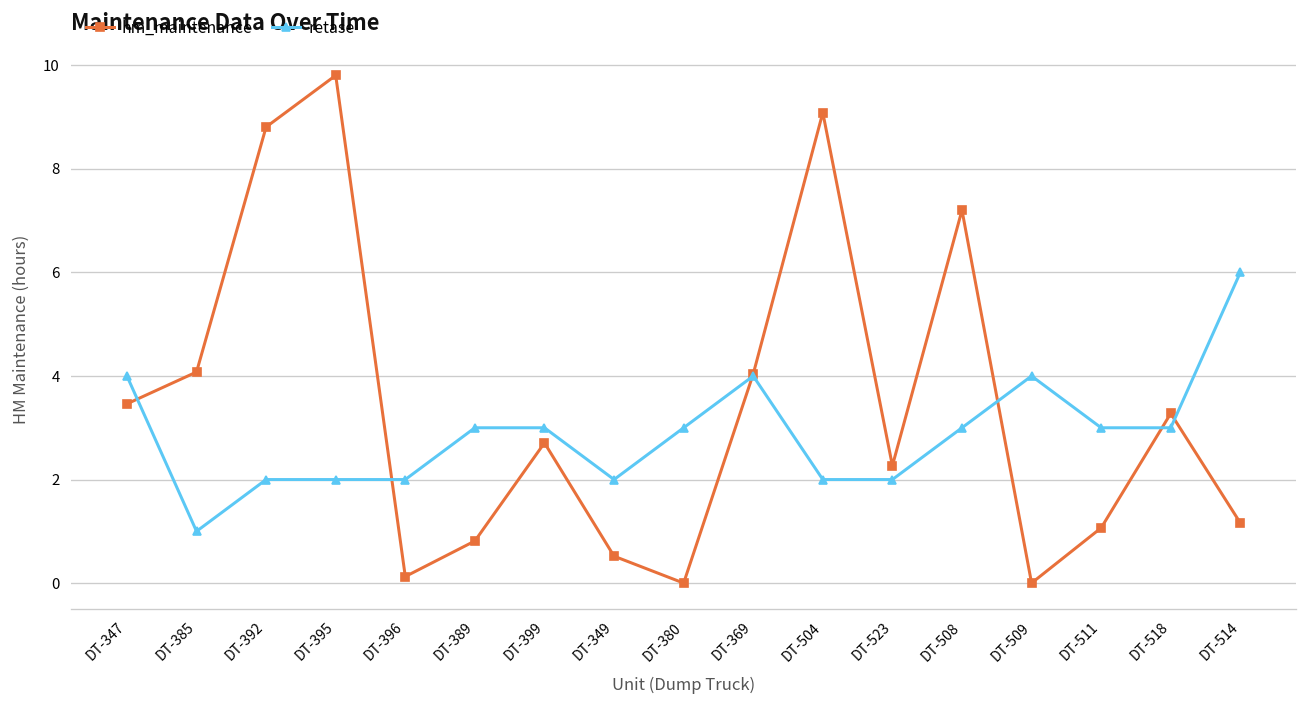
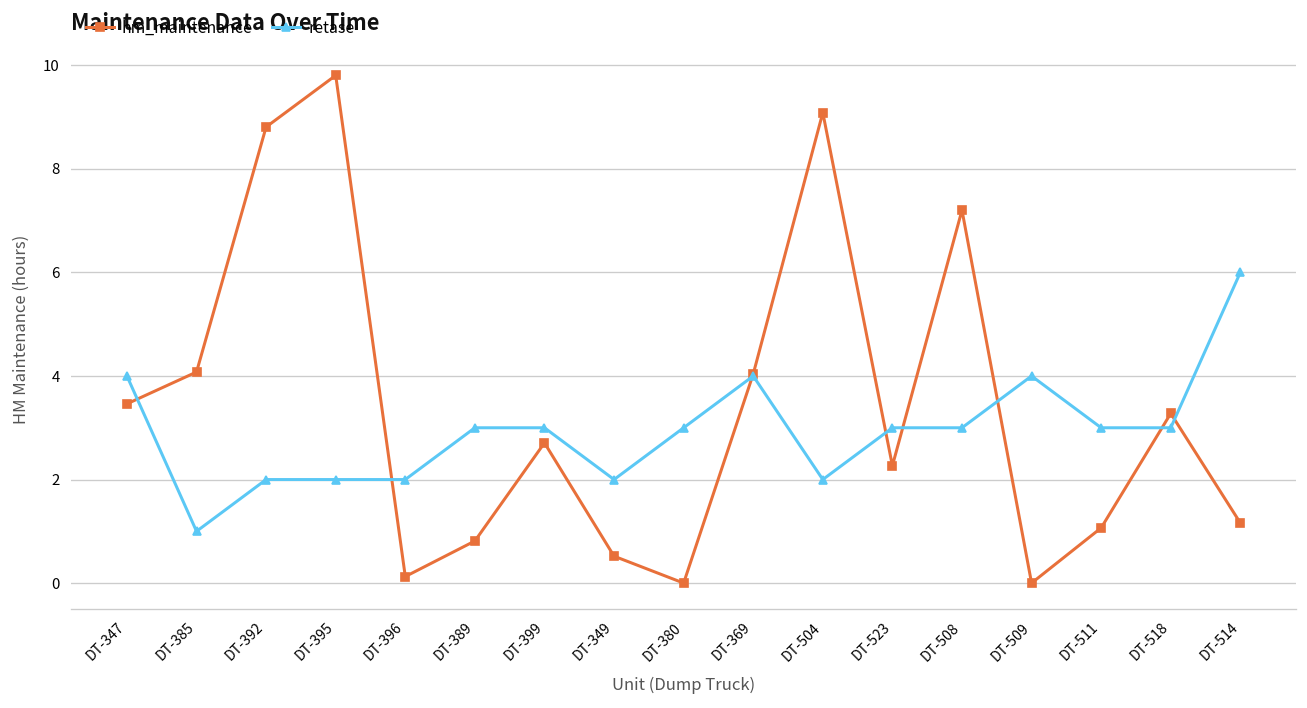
  {
    "hm_maintenance": {
      "DT-347": 3.5,
      "DT-385": 4.1,
      "DT-392": 8.8,
      "DT-395": 9.8,
      "DT-396": 0.1,
      "DT-389": 0.8,
      "DT-399": 2.7,
      "DT-349": 0.5,
      "DT-380": 0,
      "DT-504": 9.1,
      "DT-523": 2.3,
      "DT-508": 7.2,
      "DT-509": 0,
      "DT-511": 1.1,
      "DT-518": 3.3,
      "DT-514": 1.2
    },
    "retase": {
      "DT-347": 4,
      "DT-385": 1,
      "DT-392": 2,
      "DT-395": 2,
      "DT-396": 2,
      "DT-389": 3,
      "DT-399": 3,
      "DT-349": 2,
      "DT-380": 3,
      "DT-504": 2,
-     "DT-523": 2,
+     "DT-523": 3,
      "DT-508": 3,
      "DT-509": 4,
      "DT-511": 3,
      "DT-518": 3,
      "DT-514": 6
    }
  }
